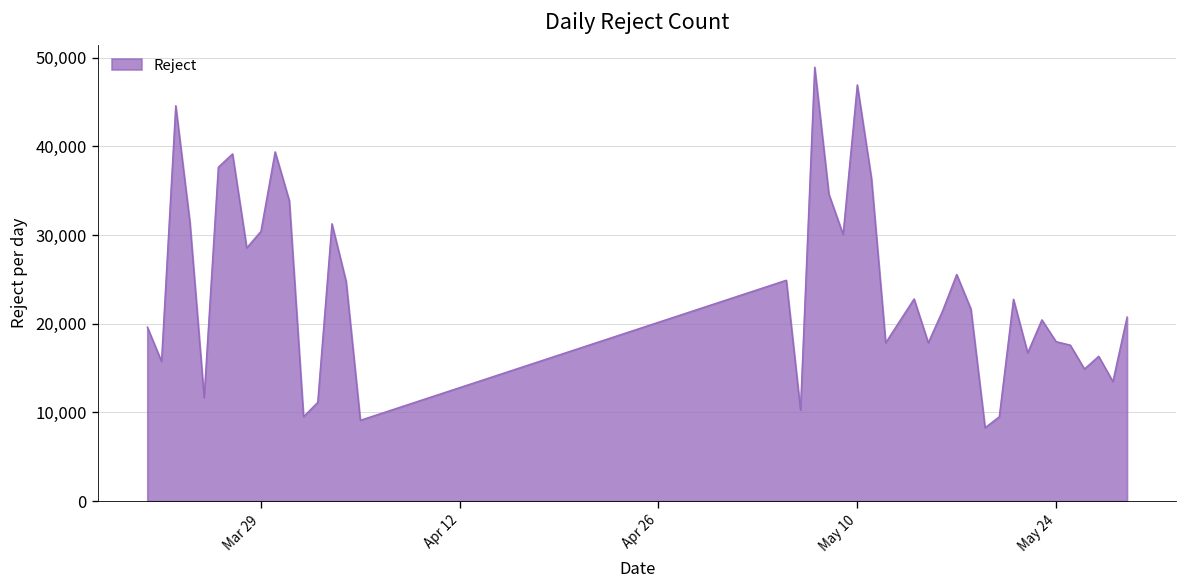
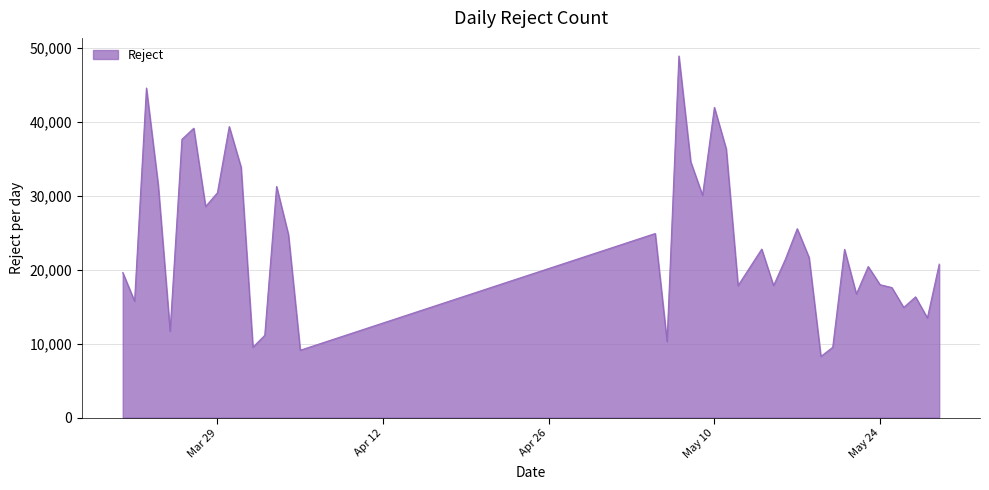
  {
    "Mar 29": "30,000",
-   "May 10": "47,000",
+   "May 10": "42,000",
    "May 24": "18,000"
  }
